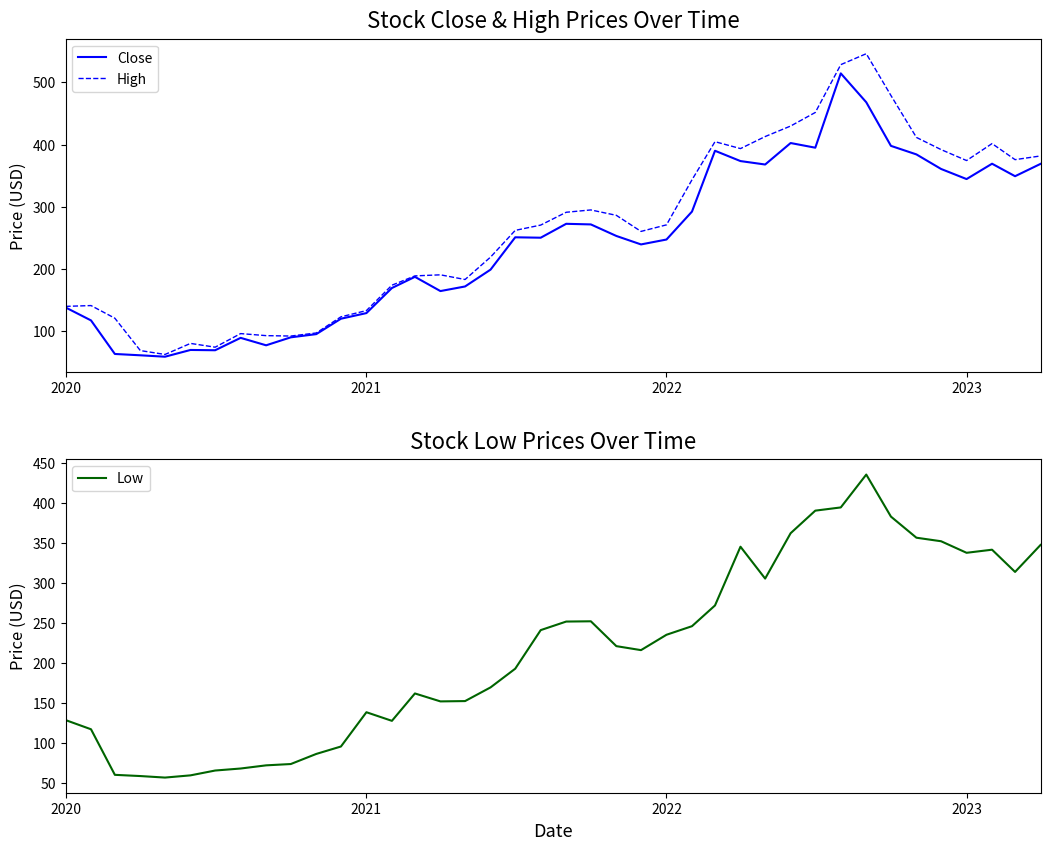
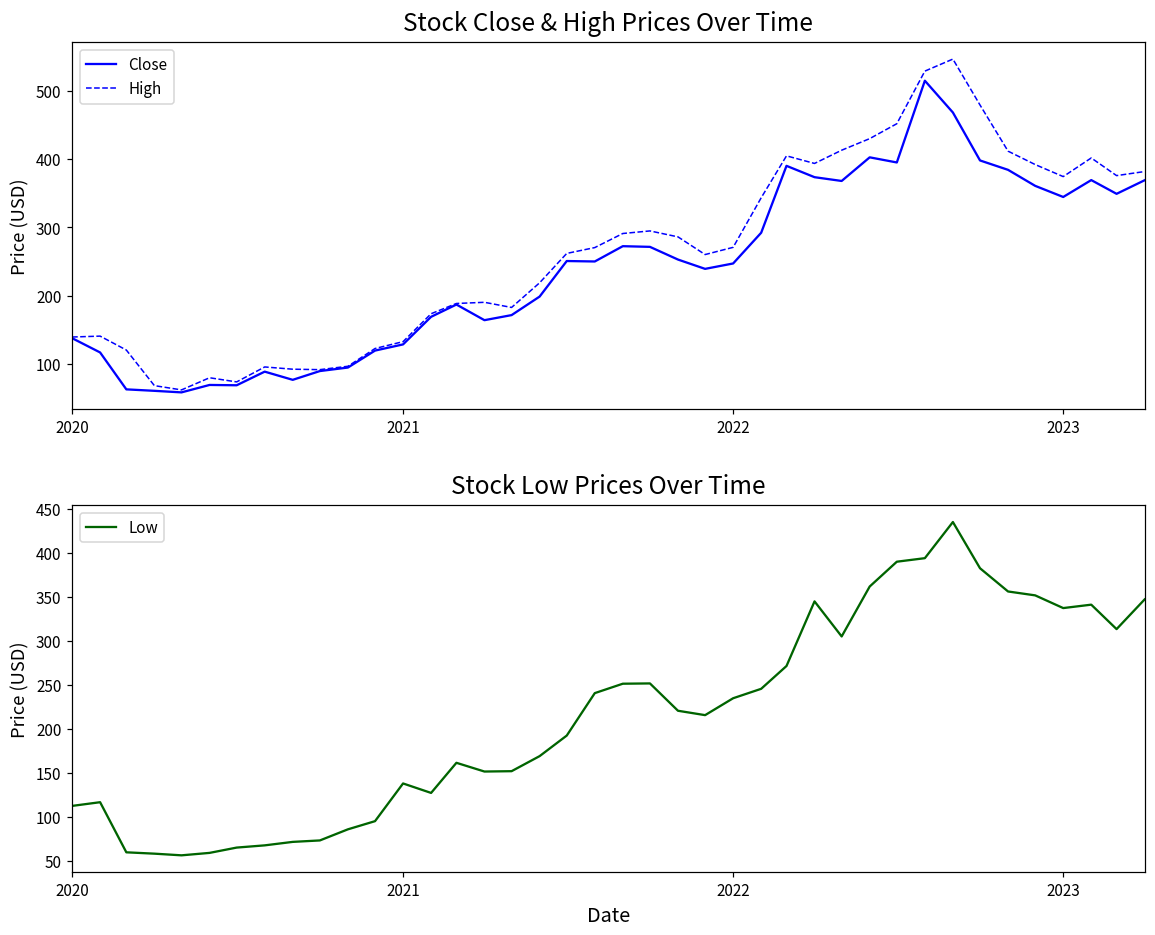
  {
    "Stock Low Prices Over Time": {
-     "2020": 130,
+     "2020": 110,
      "2021": 140,
      "2022": 230,
      "2023": 340
    }
  }
